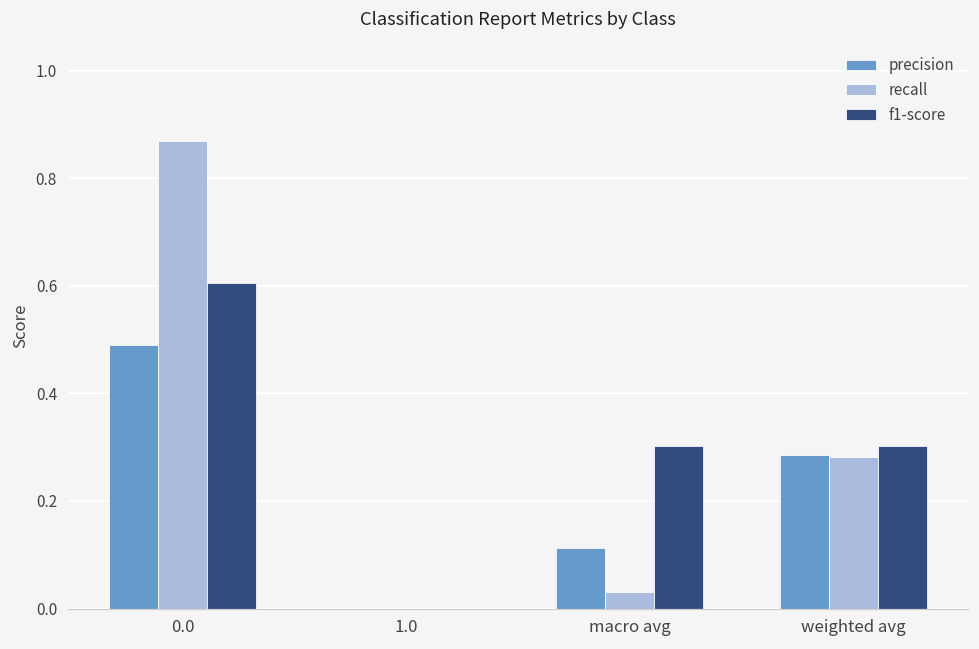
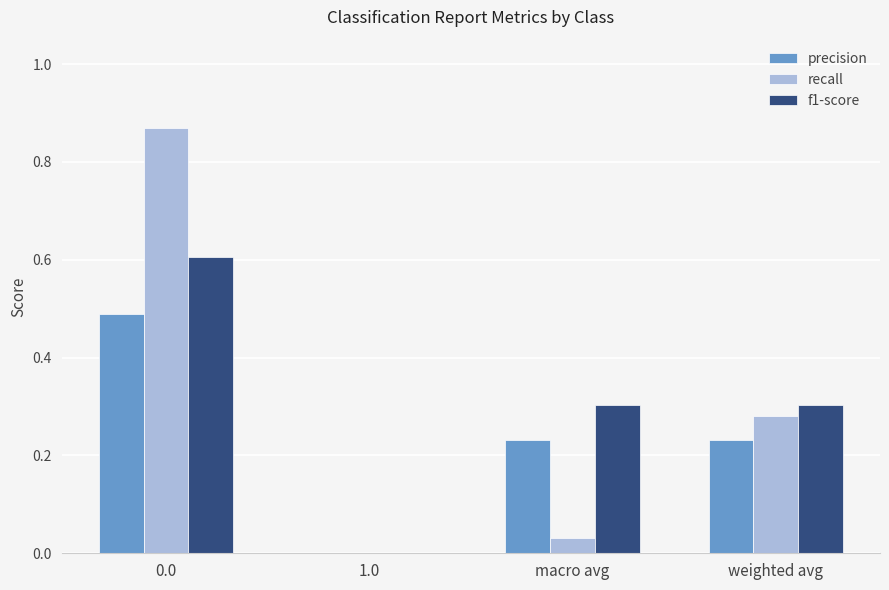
  {
    "precision": {
      "0.0": 0.49,
      "1.0": 0.00,
-     "macro avg": 0.11,
-     "weighted avg": 0.29
+     "macro avg": 0.23,
+     "weighted avg": 0.23
    },
    "recall": {
      "0.0": 0.87,
      "1.0": 0.00,
      "macro avg": 0.03,
      "weighted avg": 0.28
    },
    "f1-score": {
      "0.0": 0.61,
      "1.0": 0.00,
      "macro avg": 0.30,
      "weighted avg": 0.30
    }
  }
